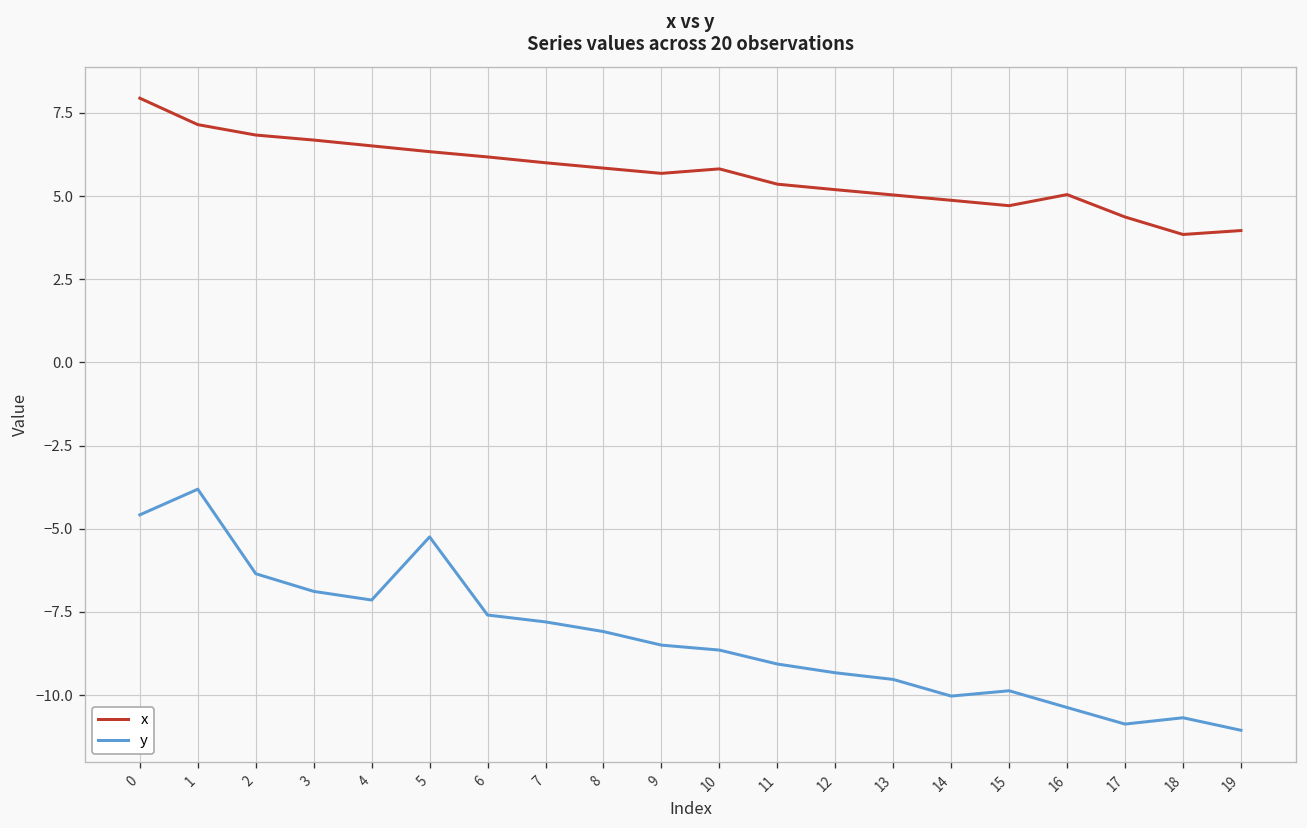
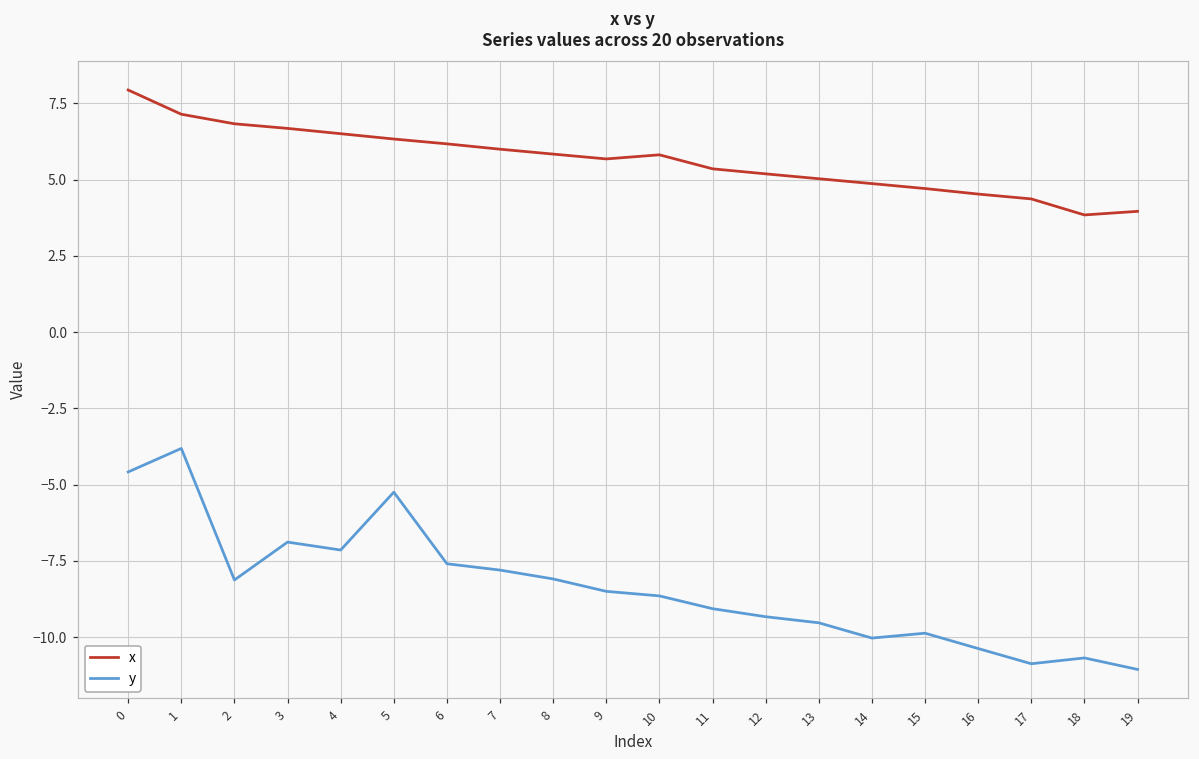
  {
    "x": {
      "0": 7.9,
      "1": 7.1,
      "2": 6.8,
      "3": 6.7,
      "4": 6.5,
      "5": 6.3,
      "6": 6.2,
      "7": 6.0,
      "8": 5.8,
      "9": 5.7,
      "10": 5.8,
      "11": 5.4,
      "12": 5.2,
      "13": 5.0,
      "14": 4.9,
      "15": 4.7,
-     "16": 5.0,
+     "16": 4.5,
      "17": 4.4,
      "18": 3.8,
      "19": 4.0
    },
    "y": {
      "0": -4.6,
      "1": -3.8,
-     "2": -6.4,
+     "2": -8.1,
      "3": -6.9,
      "4": -7.1,
      "5": -5.2,
      "6": -7.6,
      "7": -7.8,
      "8": -8.1,
      "9": -8.5,
      "10": -8.6,
      "11": -9.1,
      "12": -9.3,
      "13": -9.5,
      "14": -10.0,
      "15": -9.9,
      "16": -10.4,
      "17": -10.9,
      "18": -10.7,
      "19": -11.1
    }
  }
